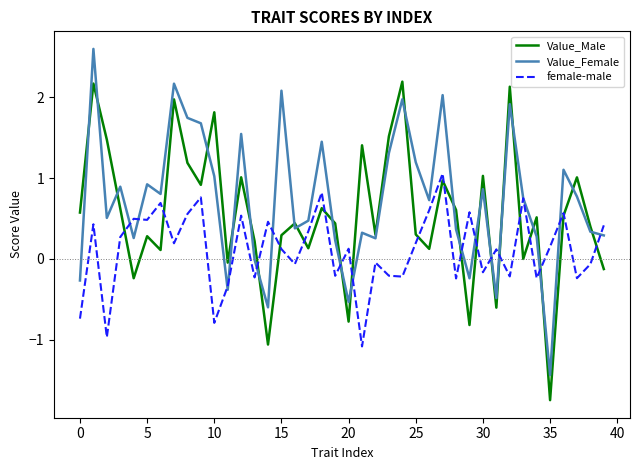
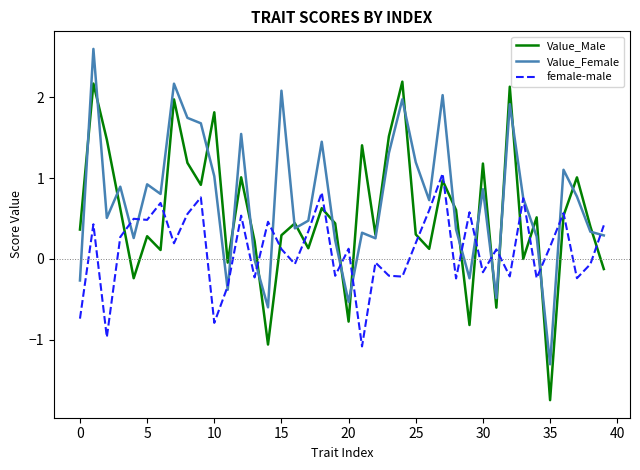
  {
    "Value_Male": {
-     "0": 0.6,
+     "0": 0.4,
      "5": 0.3,
      "10": 1.8,
      "15": 0.3,
      "20": -0.8,
      "25": 0.3,
-     "30": 1.0,
+     "30": 1.2,
      "35": -1.7
    },
    "Value_Female": {
      "0": -0.3,
      "5": 0.9,
      "10": 1.0,
      "15": 2.1,
      "20": -0.5,
      "25": 1.2,
      "30": 0.9,
-     "35": -1.4
+     "35": -1.3
    },
    "female-male": {
      "0": -0.7,
      "5": 0.5,
      "10": -0.8,
      "15": 0.1,
      "20": 0.1,
      "25": 0.2,
      "30": -0.2,
      "35": 0.2
    }
  }
